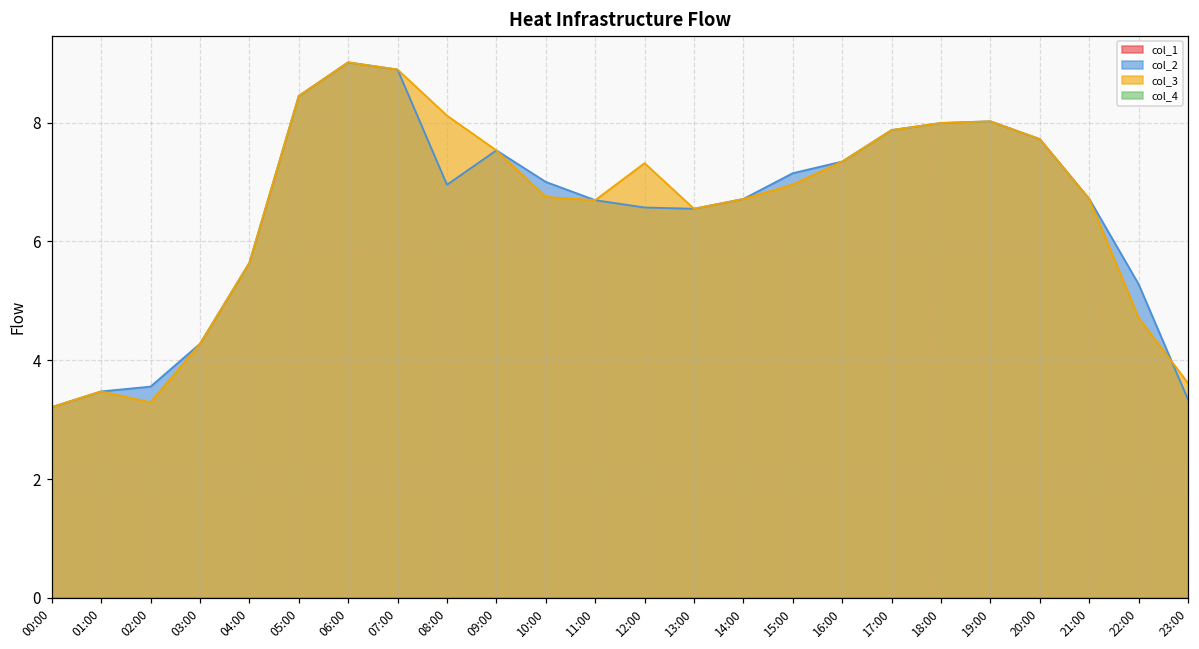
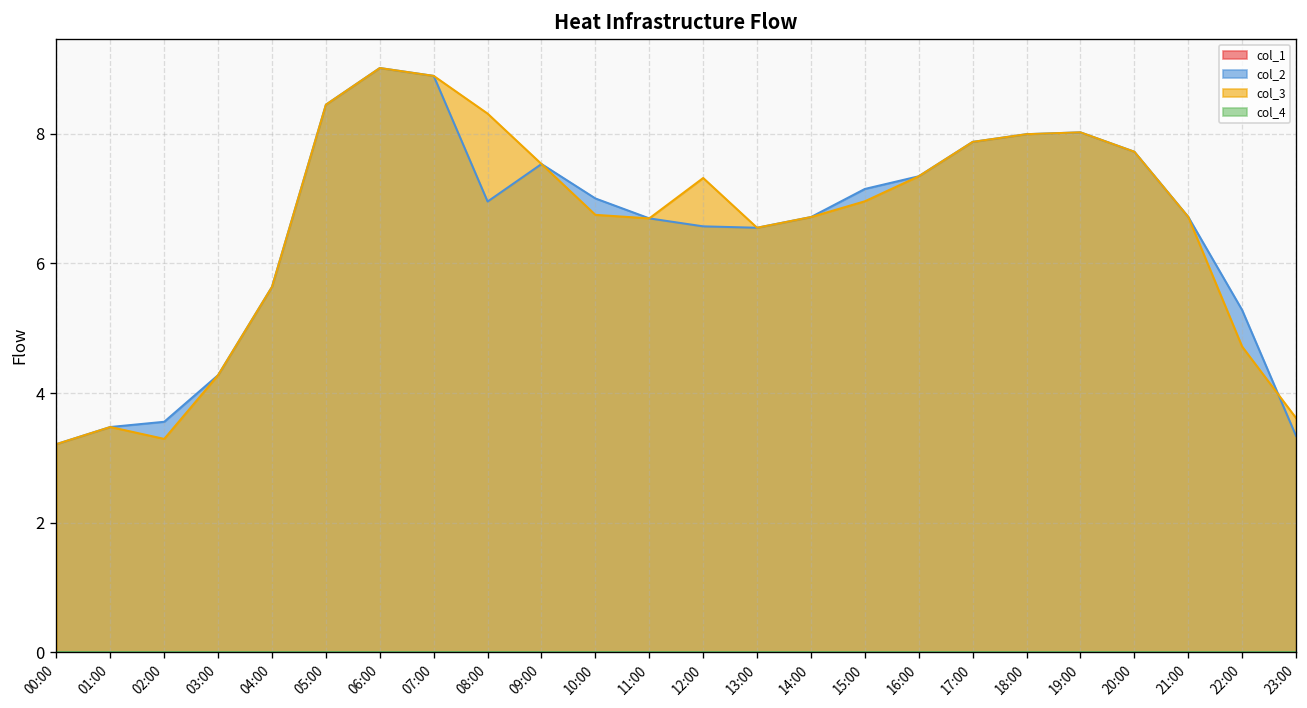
  {
    "col_4": {
      "00:00": 0.0,
      "01:00": 0.0,
      "02:00": 0.0,
      "03:00": 0.0,
      "04:00": 0.0,
      "05:00": 0.0,
      "06:00": 0.0,
      "07:00": 0.0,
      "08:00": 0.0,
      "09:00": 0.0,
      "10:00": 0.0,
      "11:00": 0.0,
      "12:00": 0.0,
      "13:00": 0.0,
      "14:00": 0.0,
      "15:00": 0.0,
      "16:00": 0.0,
      "17:00": 0.0,
      "18:00": 0.0,
      "19:00": 0.0,
      "20:00": 0.0,
      "21:00": 0.0,
      "22:00": 0.0,
      "23:00": 0.0
    },
    "col_2": {
      "02:00": 3.6,
      "08:00": 7.0,
      "10:00": 7.0,
      "12:00": 6.6,
      "15:00": 7.1,
      "22:00": 5.3,
      "23:00": 3.3
    },
    "col_3": {
      "02:00": 3.3,
-     "08:00": 8.1,
+     "08:00": 8.3,
      "10:00": 6.7,
      "12:00": 7.3,
      "15:00": 7.0,
      "22:00": 4.7,
      "23:00": 3.6
    }
  }
